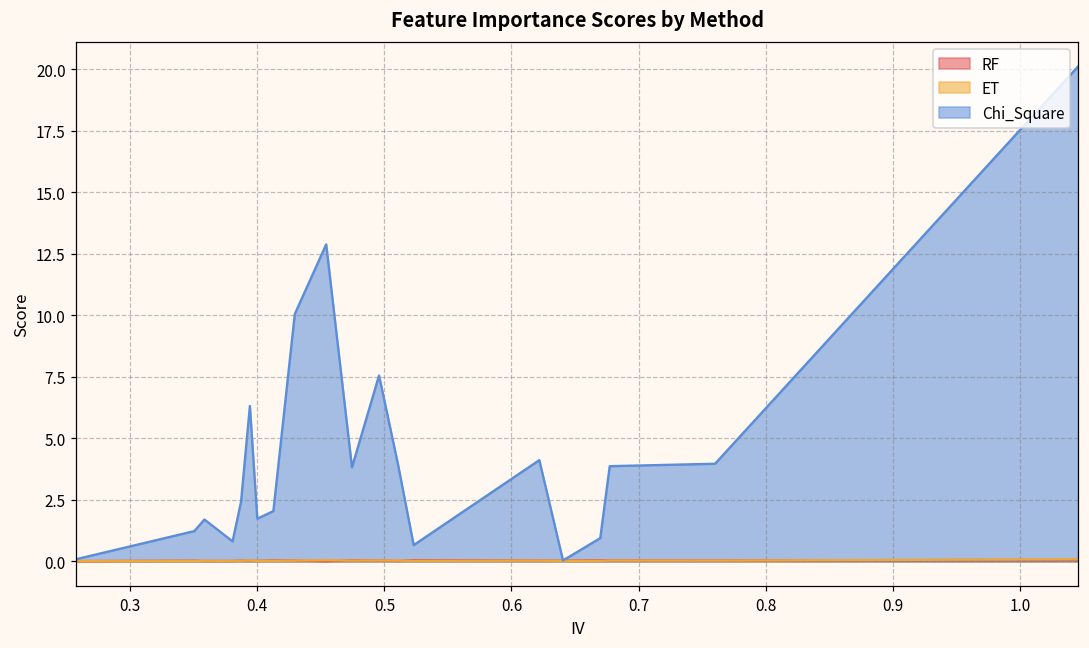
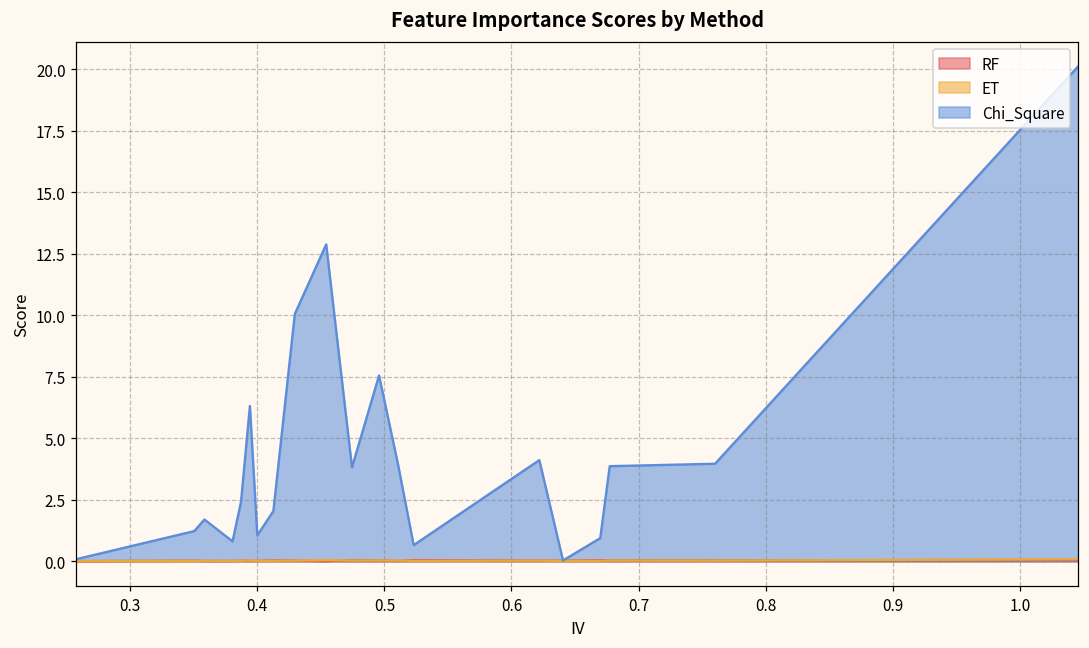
  {
    "Chi_Square": {
-     "0.4": 1.7
+     "0.4": 1.1
    }
  }
